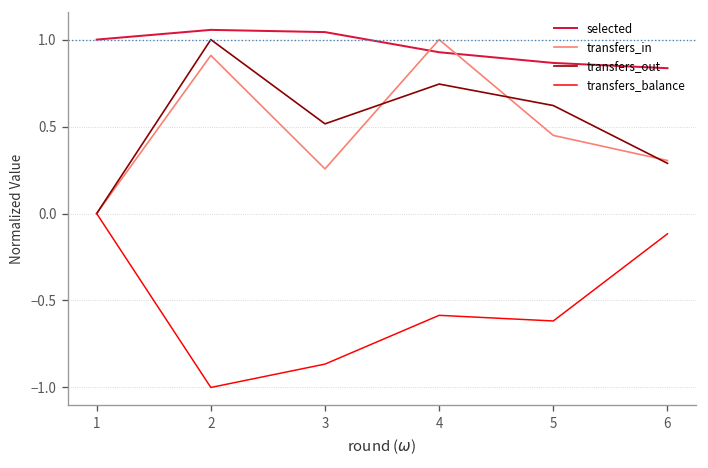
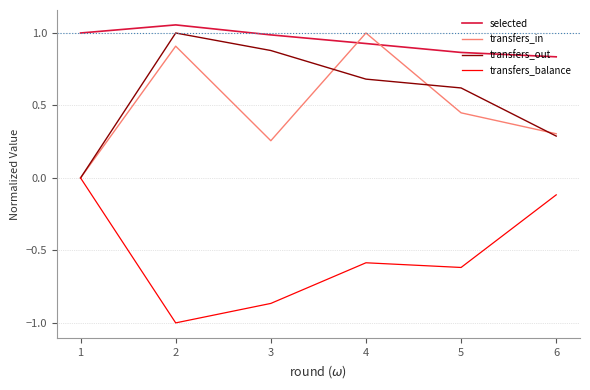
  {
    "selected": {
      "1": 1.00,
      "2": 1.06,
-     "3": 1.04,
+     "3": 0.99,
      "4": 0.93,
      "5": 0.87,
      "6": 0.84
    },
    "transfers_in": {
      "2": 0.91,
      "3": 0.26,
      "4": 1.00,
      "5": 0.45
    },
    "transfers_out": {
      "2": 1.00,
-     "3": 0.52,
-     "4": 0.74,
+     "3": 0.88,
+     "4": 0.68,
      "5": 0.62
    },
    "transfers_balance": {
      "2": -1.00,
      "3": -0.87,
      "4": -0.59,
      "5": -0.62,
      "6": -0.12
    }
  }
